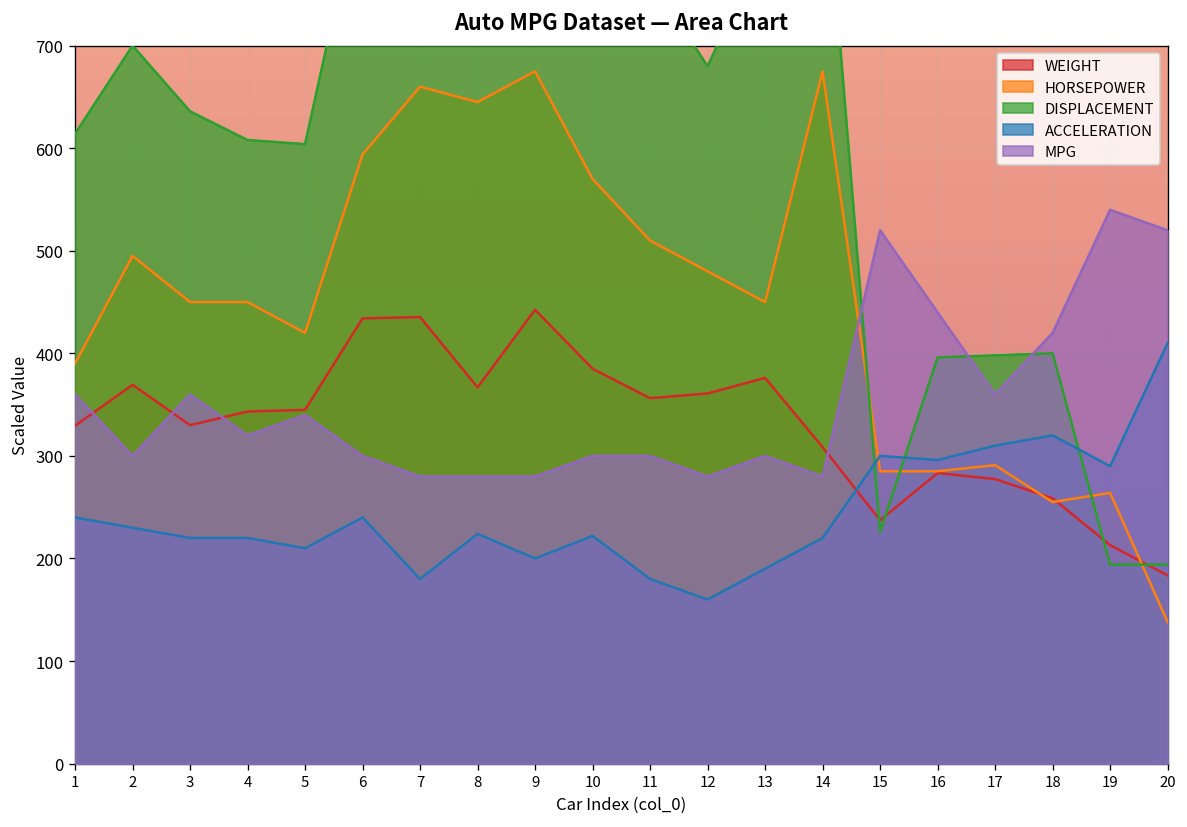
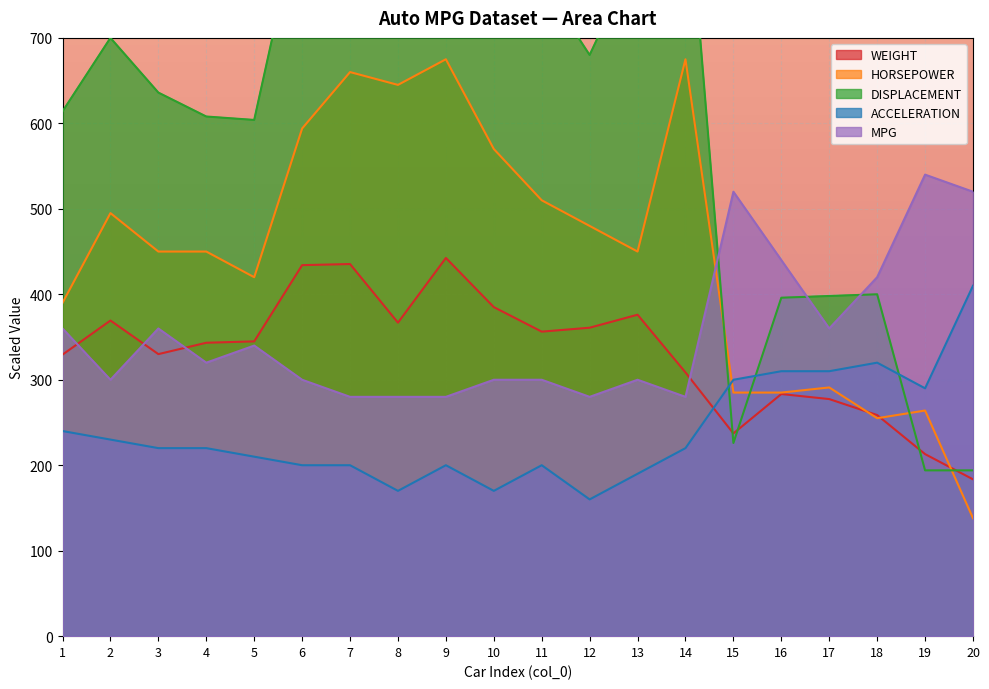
  {
    "WEIGHT": {
      "1": 330,
      "2": 370,
      "3": 330,
      "4": 340,
      "5": 340,
      "6": 430,
      "7": 440,
      "8": 370,
      "9": 440,
      "10": 390,
      "11": 360,
      "12": 360,
      "13": 380,
      "14": 310,
      "15": 240,
      "17": 280,
      "18": 260,
      "19": 210,
      "20": 180
    },
    "HORSEPOWER": {
      "1": 390,
      "2": 500,
      "3": 450,
      "4": 450,
      "5": 420,
      "6": 590,
      "7": 660,
      "8": 650,
      "9": 680,
      "10": 570,
      "11": 510,
      "12": 480,
      "13": 450,
      "14": 680,
      "15": 290,
      "17": 290,
      "18": 260,
      "19": 260,
      "20": 140
    },
    "DISPLACEMENT": {
      "1": 610,
      "2": 700,
      "3": 640,
      "4": 610,
      "5": 600,
      "12": 680,
      "15": 230,
      "16": 400,
      "17": 400,
      "18": 400,
      "19": 190,
      "20": 190
    },
    "ACCELERATION": {
      "1": 240,
      "2": 230,
      "3": 220,
      "4": 220,
      "5": 210,
-     "6": 240,
-     "7": 180,
-     "8": 220,
+     "6": 200,
+     "7": 200,
+     "8": 170,
      "9": 200,
-     "10": 220,
-     "11": 180,
+     "10": 170,
+     "11": 200,
      "12": 160,
      "13": 190,
      "14": 220,
      "15": 300,
-     "16": 300,
+     "16": 310,
      "17": 310,
      "18": 320,
      "19": 290,
      "20": 410
    },
    "MPG": {
      "1": 360,
      "2": 300,
      "3": 360,
      "4": 320,
      "5": 340,
      "6": 300,
      "7": 280,
      "8": 280,
      "9": 280,
      "10": 300,
      "11": 300,
      "12": 280,
      "13": 300,
      "14": 280,
      "15": 520,
      "16": 440,
      "17": 360,
      "18": 420,
      "19": 540,
      "20": 520
    }
  }
